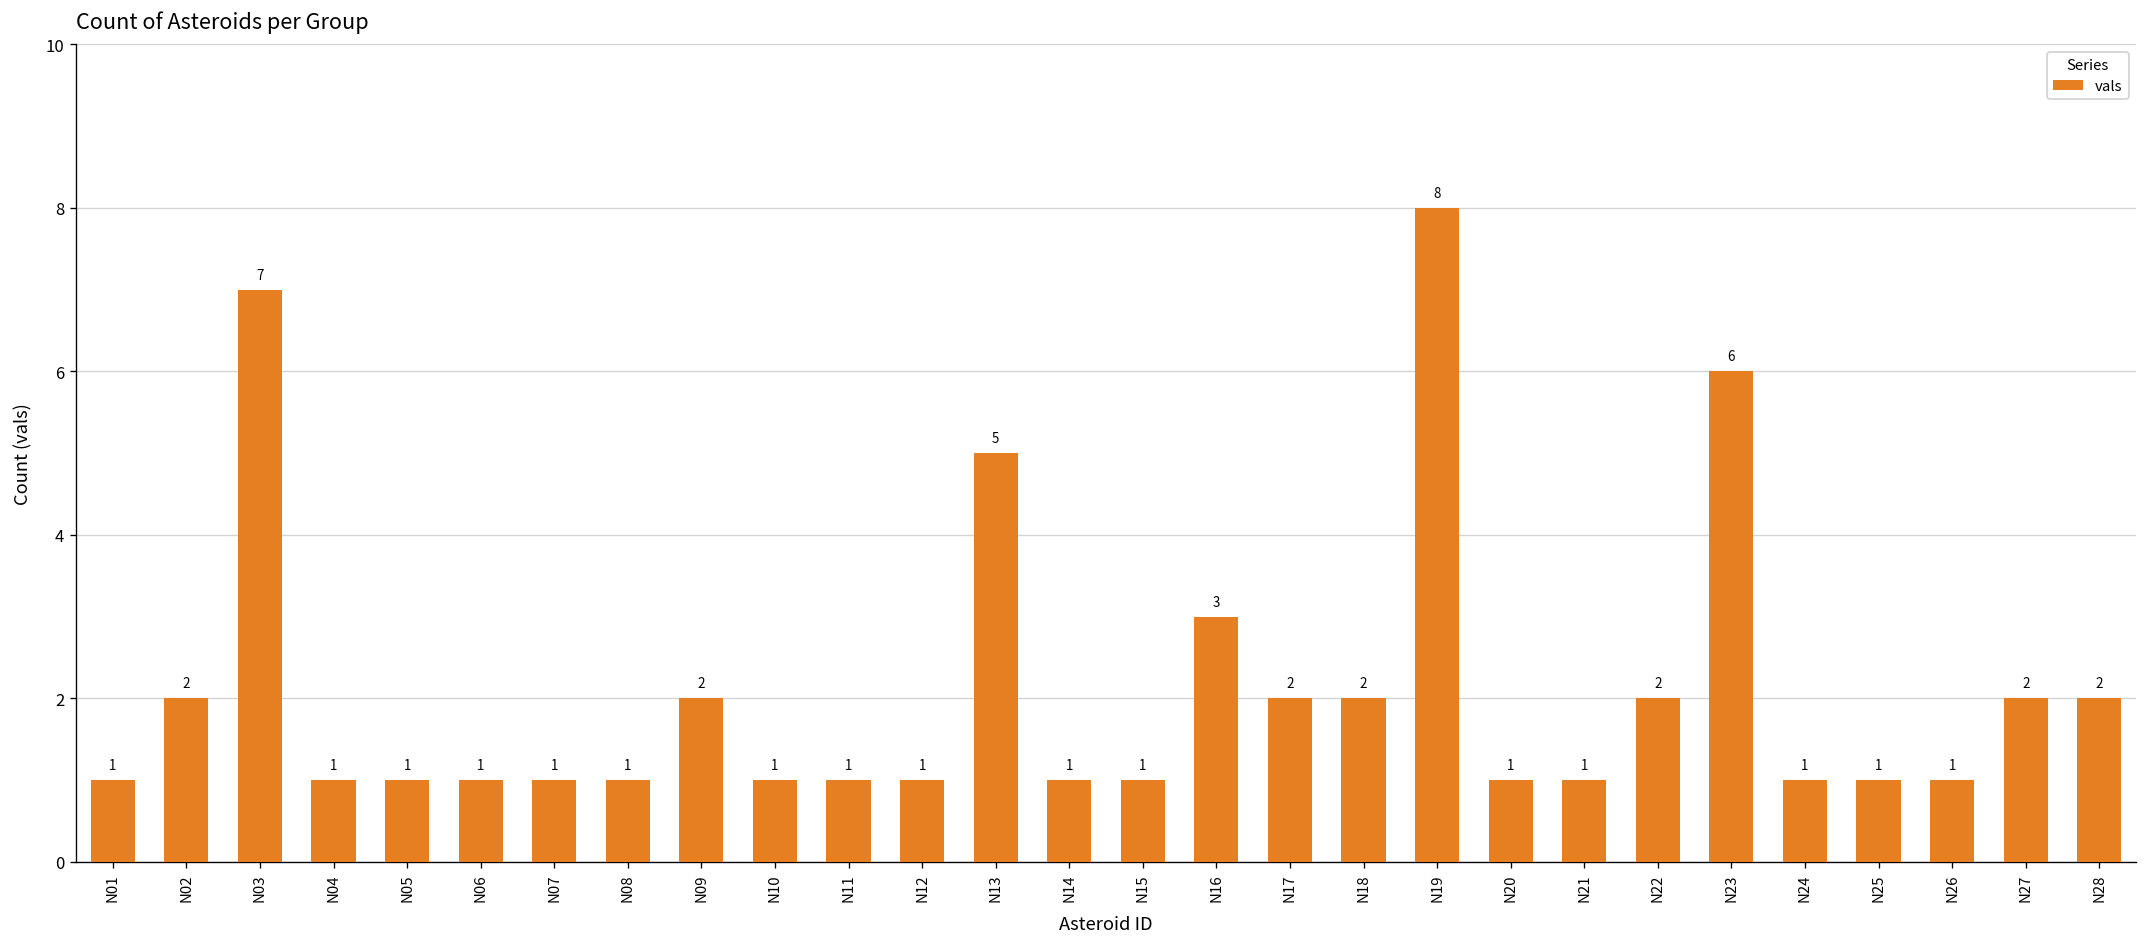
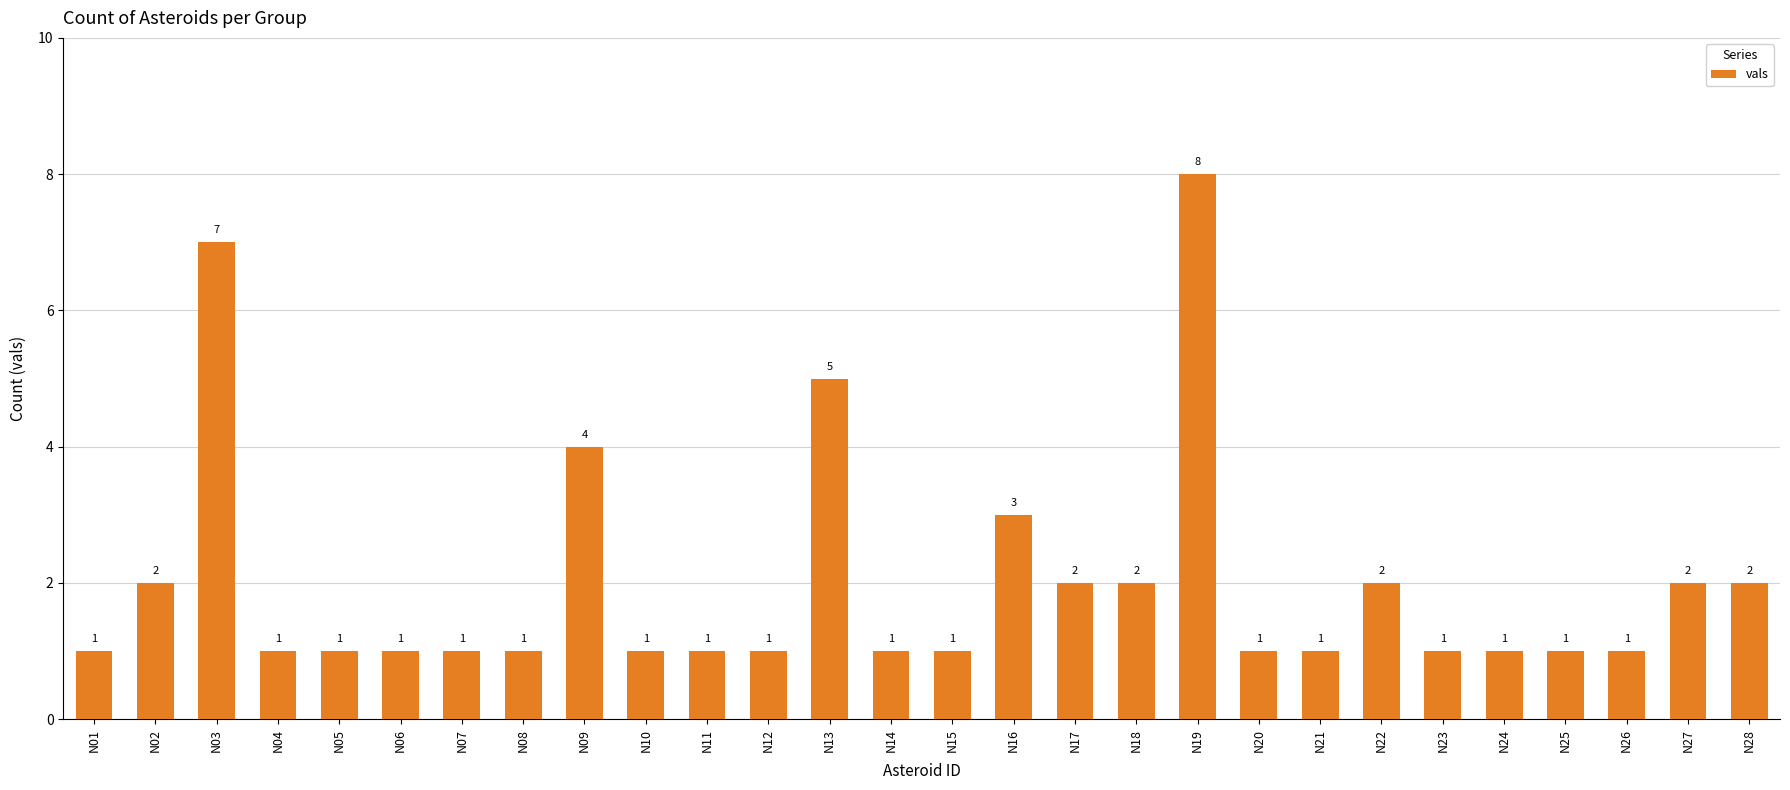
  {
    "N01": 1,
    "N02": 2,
    "N03": 7,
    "N04": 1,
    "N05": 1,
    "N06": 1,
    "N07": 1,
    "N08": 1,
-   "N09": 2,
+   "N09": 4,
    "N10": 1,
    "N11": 1,
    "N12": 1,
    "N13": 5,
    "N14": 1,
    "N15": 1,
    "N16": 3,
    "N17": 2,
    "N18": 2,
    "N19": 8,
    "N20": 1,
    "N21": 1,
    "N22": 2,
-   "N23": 6,
+   "N23": 1,
    "N24": 1,
    "N25": 1,
    "N26": 1,
    "N27": 2,
    "N28": 2
  }
